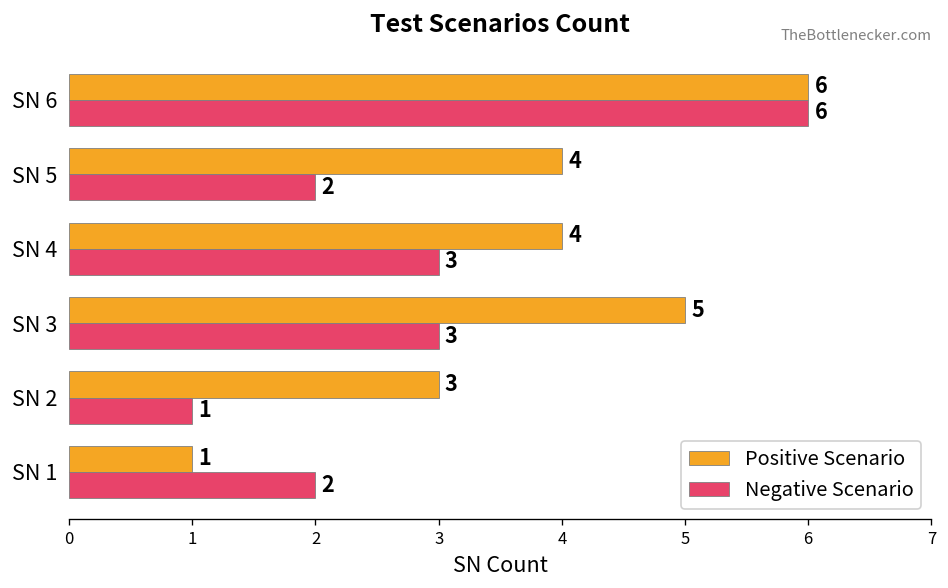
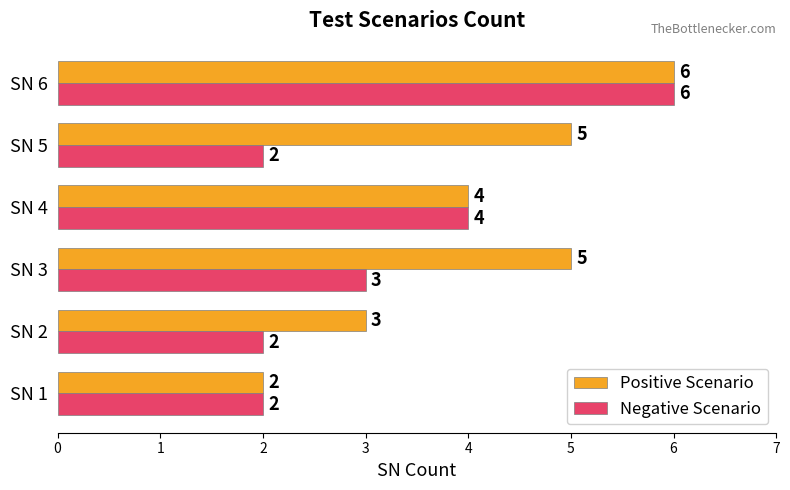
  {
    "Positive Scenario": {
      "SN 6": 6,
-     "SN 5": 4,
+     "SN 5": 5,
      "SN 4": 4,
      "SN 3": 5,
      "SN 2": 3,
-     "SN 1": 1
+     "SN 1": 2
    },
    "Negative Scenario": {
      "SN 6": 6,
      "SN 5": 2,
-     "SN 4": 3,
+     "SN 4": 4,
      "SN 3": 3,
-     "SN 2": 1,
+     "SN 2": 2,
      "SN 1": 2
    }
  }
